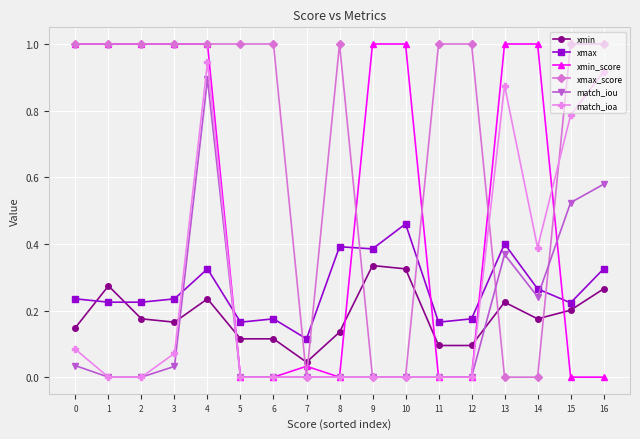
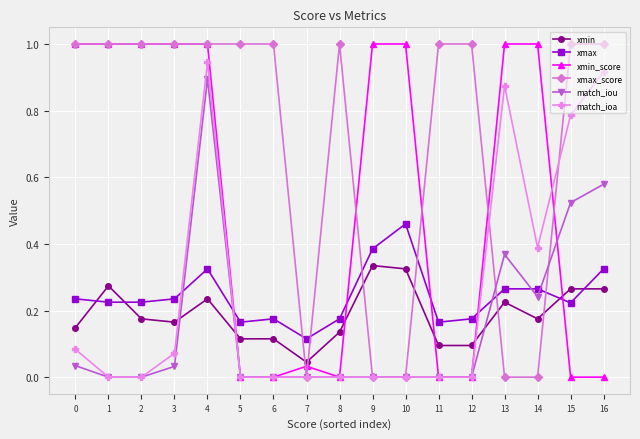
  {
    "xmin": {
      "0": 0.15,
      "1": 0.27,
      "2": 0.18,
      "3": 0.17,
      "4": 0.24,
      "5": 0.12,
      "6": 0.12,
      "7": 0.05,
      "8": 0.14,
      "9": 0.34,
      "10": 0.33,
      "11": 0.10,
      "12": 0.10,
      "13": 0.23,
      "14": 0.18,
-     "15": 0.20,
+     "15": 0.27,
      "16": 0.27
    },
    "xmax": {
      "0": 0.24,
      "1": 0.23,
      "2": 0.23,
      "3": 0.24,
      "4": 0.33,
      "5": 0.17,
      "6": 0.18,
      "7": 0.12,
-     "8": 0.39,
+     "8": 0.18,
      "9": 0.39,
      "10": 0.46,
      "11": 0.17,
      "12": 0.18,
-     "13": 0.40,
+     "13": 0.27,
      "14": 0.27,
      "15": 0.22,
      "16": 0.33
    },
    "xmin_score": {
      "7": 0.03,
      "9": 1.00,
      "10": 1.00,
      "13": 1.00,
      "14": 1.00,
      "15": 0.00,
      "16": 0.00
    }
  }
